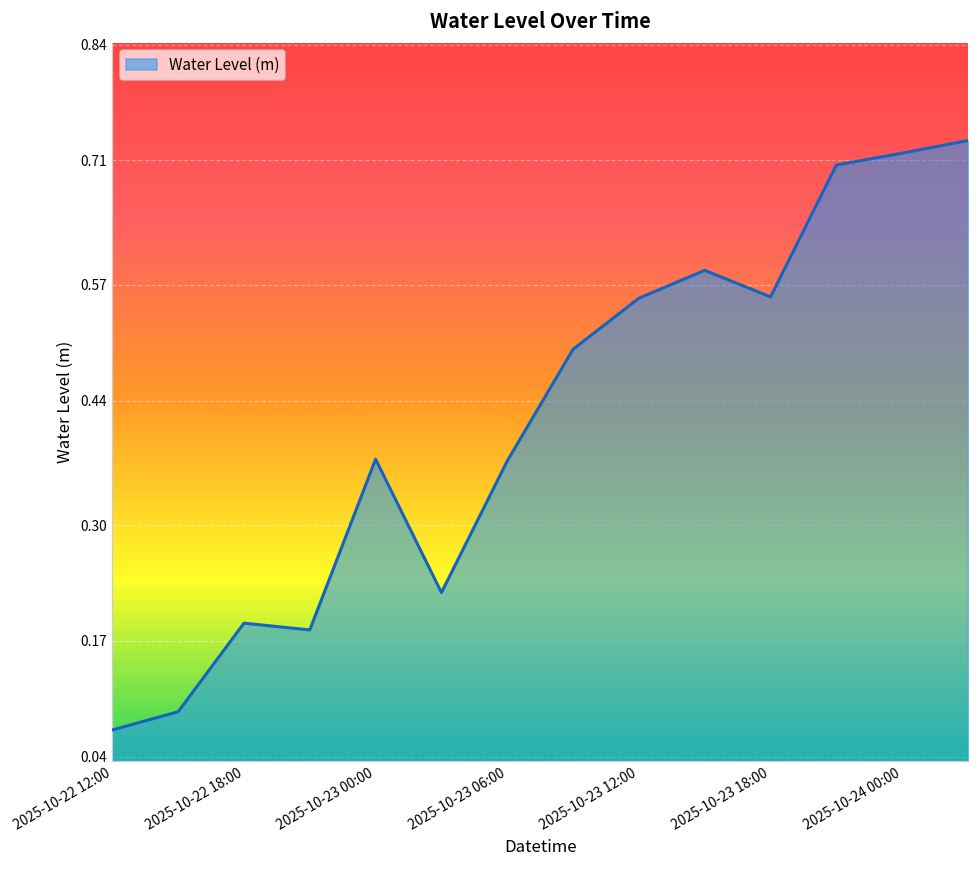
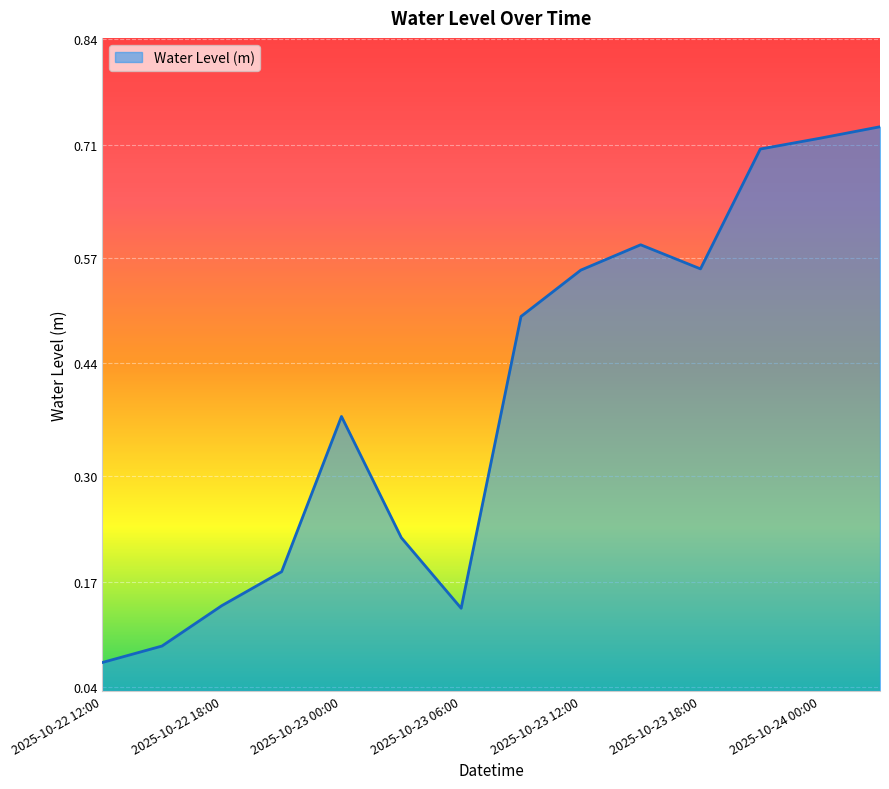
  {
    "2025-10-22 12:00": 0.07,
-   "2025-10-22 18:00": 0.19,
+   "2025-10-22 18:00": 0.14,
    "2025-10-23 00:00": 0.37,
-   "2025-10-23 06:00": 0.37,
+   "2025-10-23 06:00": 0.14,
    "2025-10-23 12:00": 0.56,
    "2025-10-23 18:00": 0.56,
    "2025-10-24 00:00": 0.72
  }
